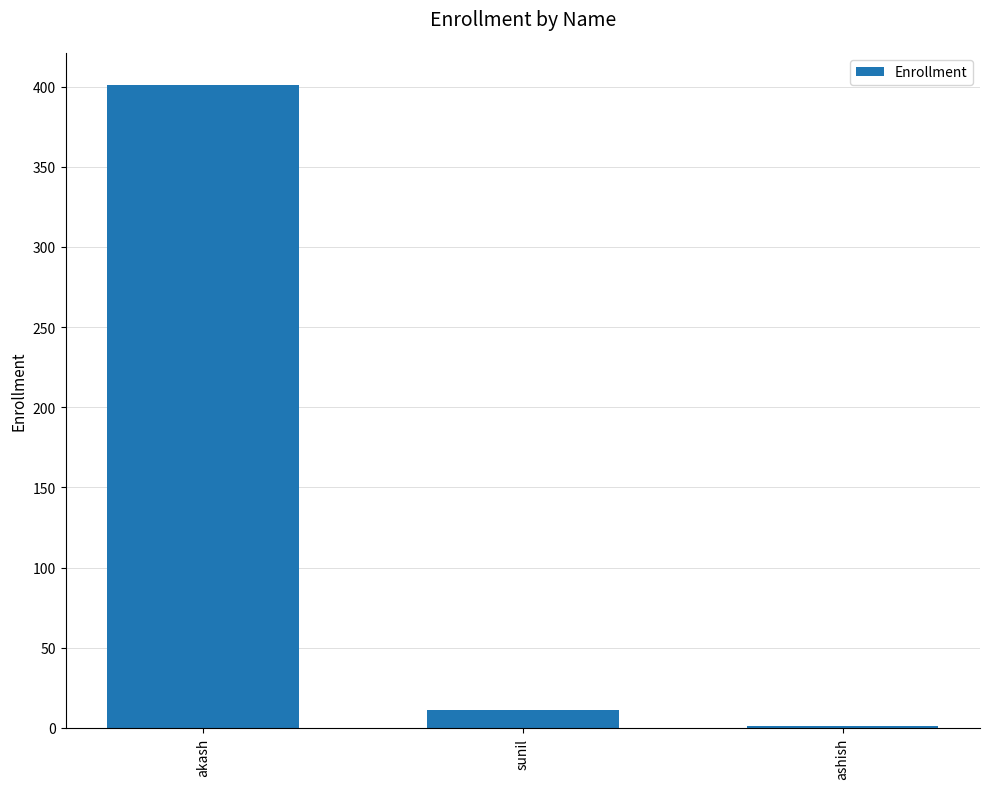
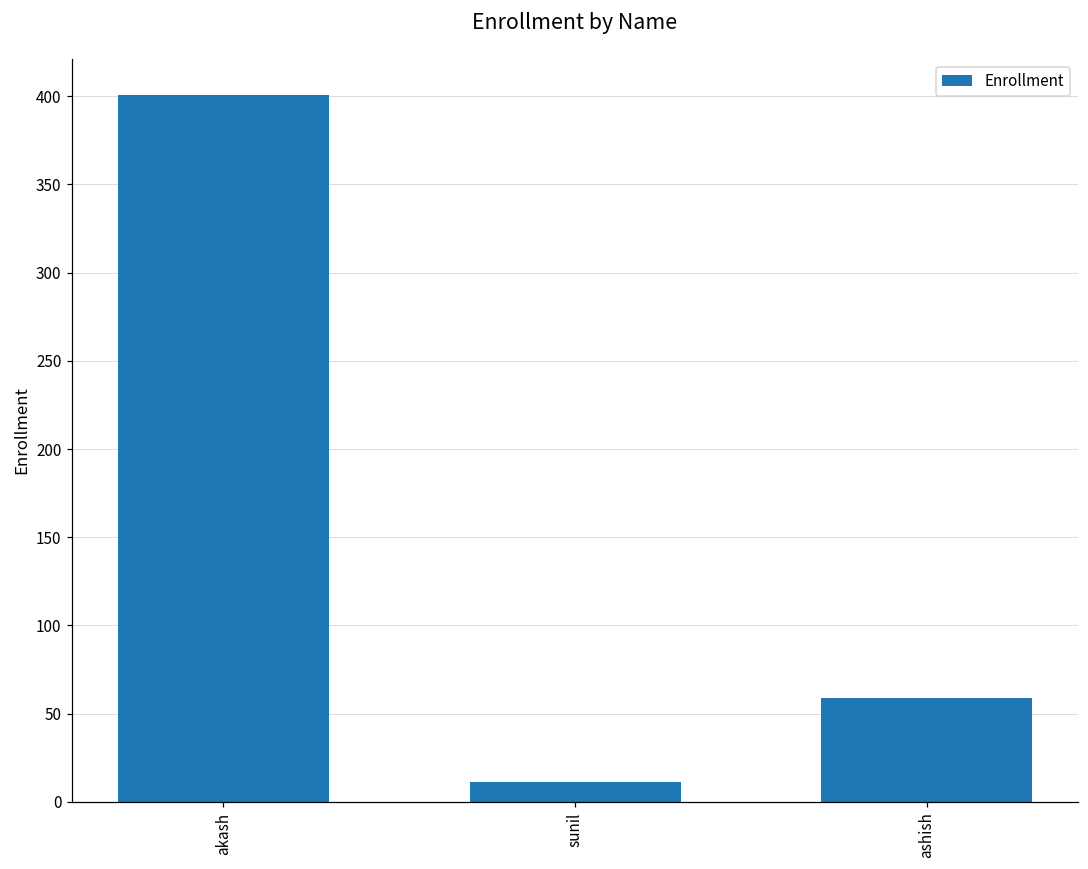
  {
    "akash": 401,
    "sunil": 11,
-   "ashish": 1
+   "ashish": 59
  }
